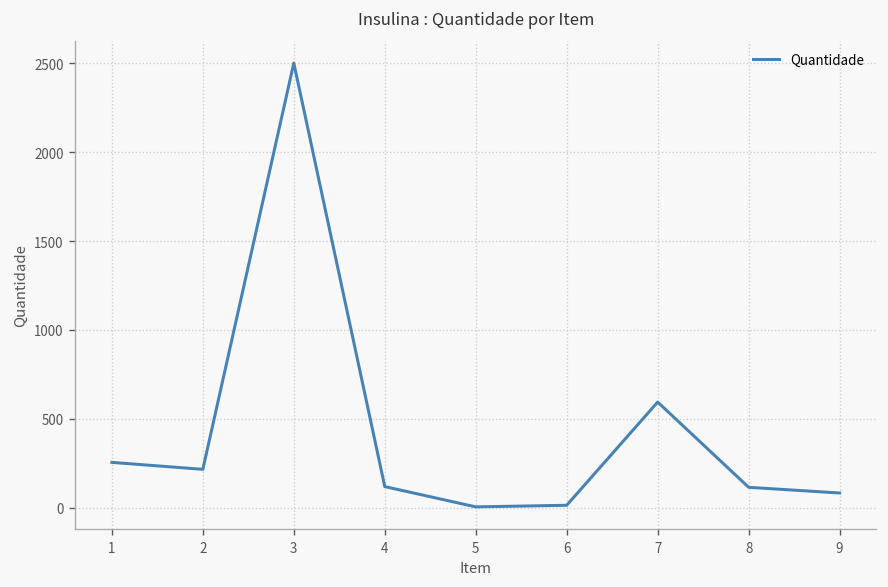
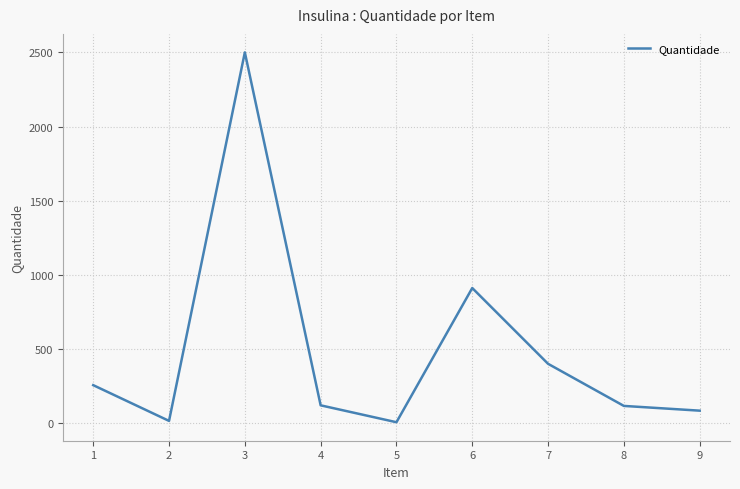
  {
    "1": 260,
-   "2": 220,
+   "2": 20,
    "3": 2500,
    "4": 120,
    "5": 10,
-   "6": 20,
-   "7": 600,
+   "6": 910,
+   "7": 400,
    "8": 120,
    "9": 80
  }
